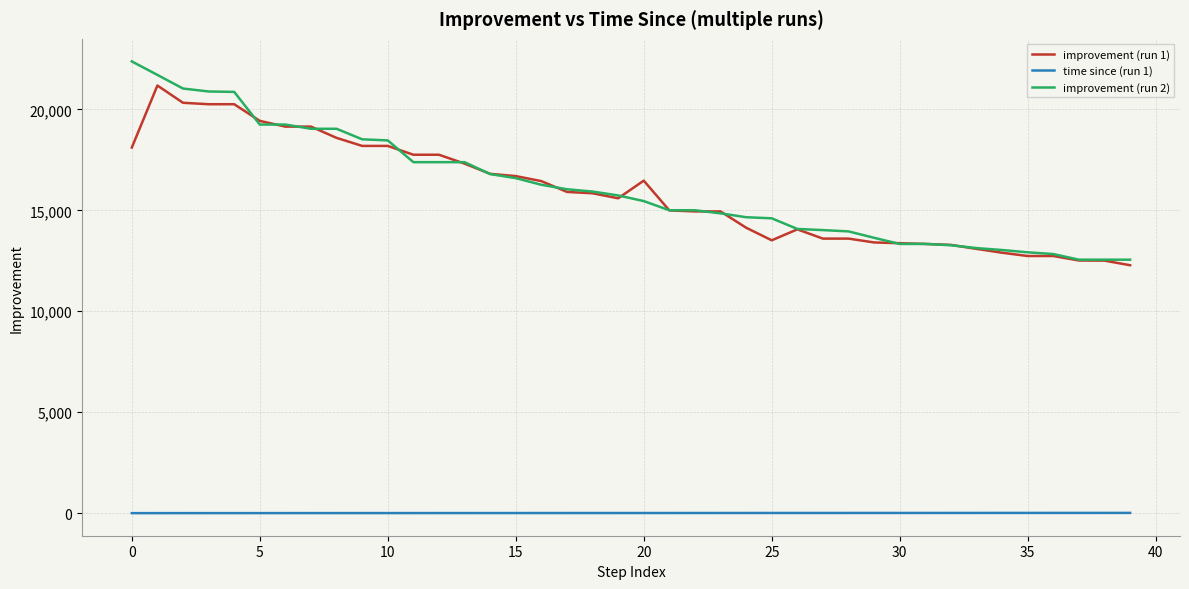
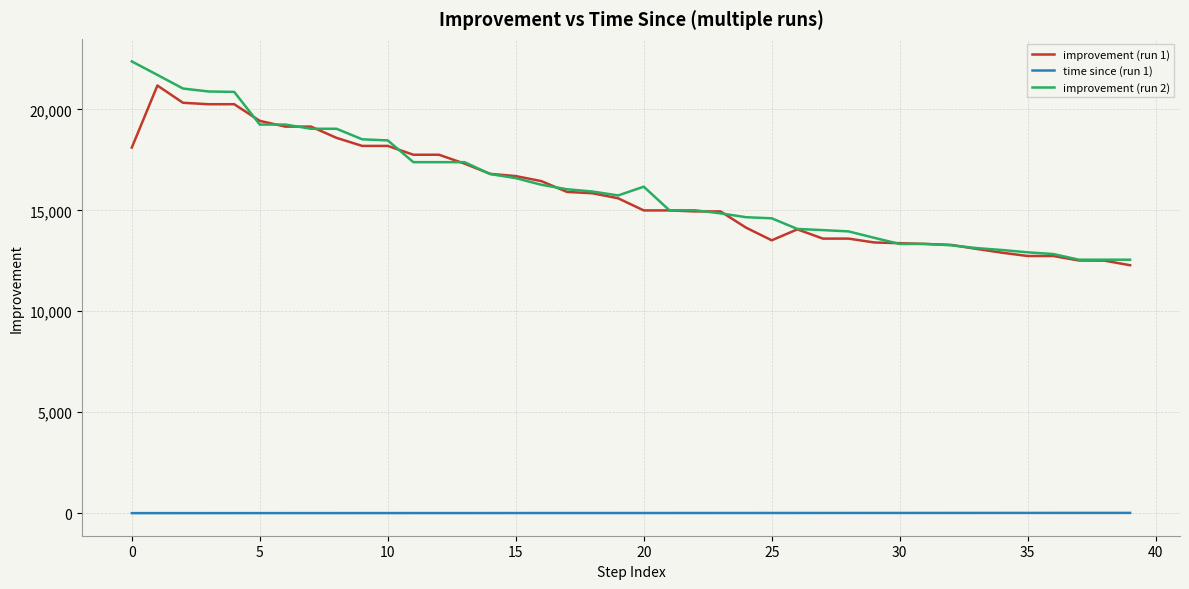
  {
    "improvement (run 1)": {
      "0": "18,100",
      "5": "19,400",
      "10": "18,200",
-     "20": "16,500",
+     "20": "15,000",
      "25": "13,500",
      "35": "12,700"
    },
    "time since (run 1)": {
      "0": "0",
      "5": "0",
      "10": "0",
      "15": "0",
      "20": "0",
      "25": "0",
      "30": "0",
      "35": "0"
    },
    "improvement (run 2)": {
      "0": "22,400",
      "5": "19,200",
      "10": "18,500",
-     "20": "15,500",
+     "20": "16,200",
      "25": "14,600",
      "35": "12,900"
    }
  }
